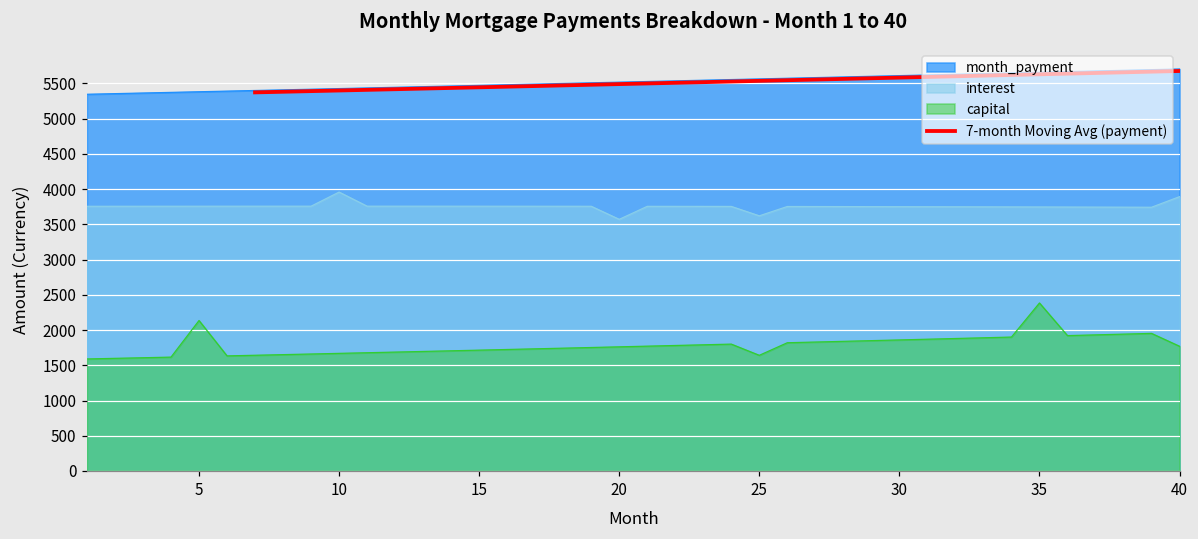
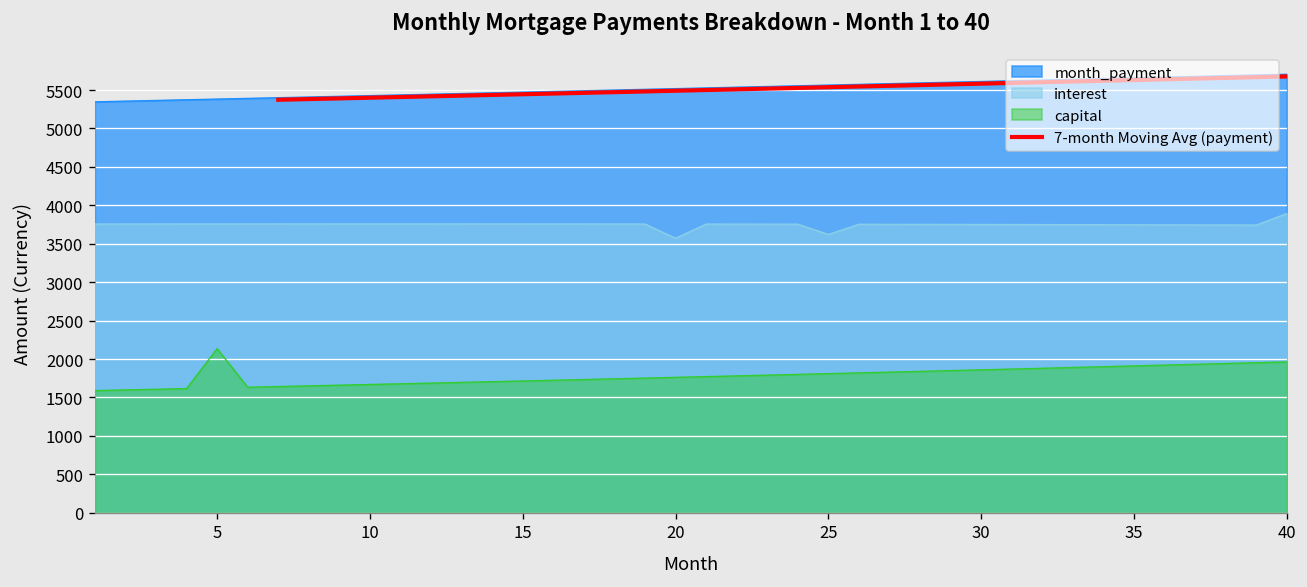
  {
    "month_payment": {
      "5": 5400
    },
    "interest": {
      "5": 3800,
-     "10": 4000,
+     "10": 3800,
      "15": 3800,
      "20": 3600,
      "25": 3600,
      "30": 3800,
      "35": 3700,
      "40": 3900
    },
    "capital": {
      "5": 2100,
      "10": 1700,
      "15": 1700,
      "20": 1800,
-     "25": 1600,
+     "25": 1800,
      "30": 1900,
-     "35": 2400,
-     "40": 1800
+     "35": 1900,
+     "40": 2000
    }
  }
